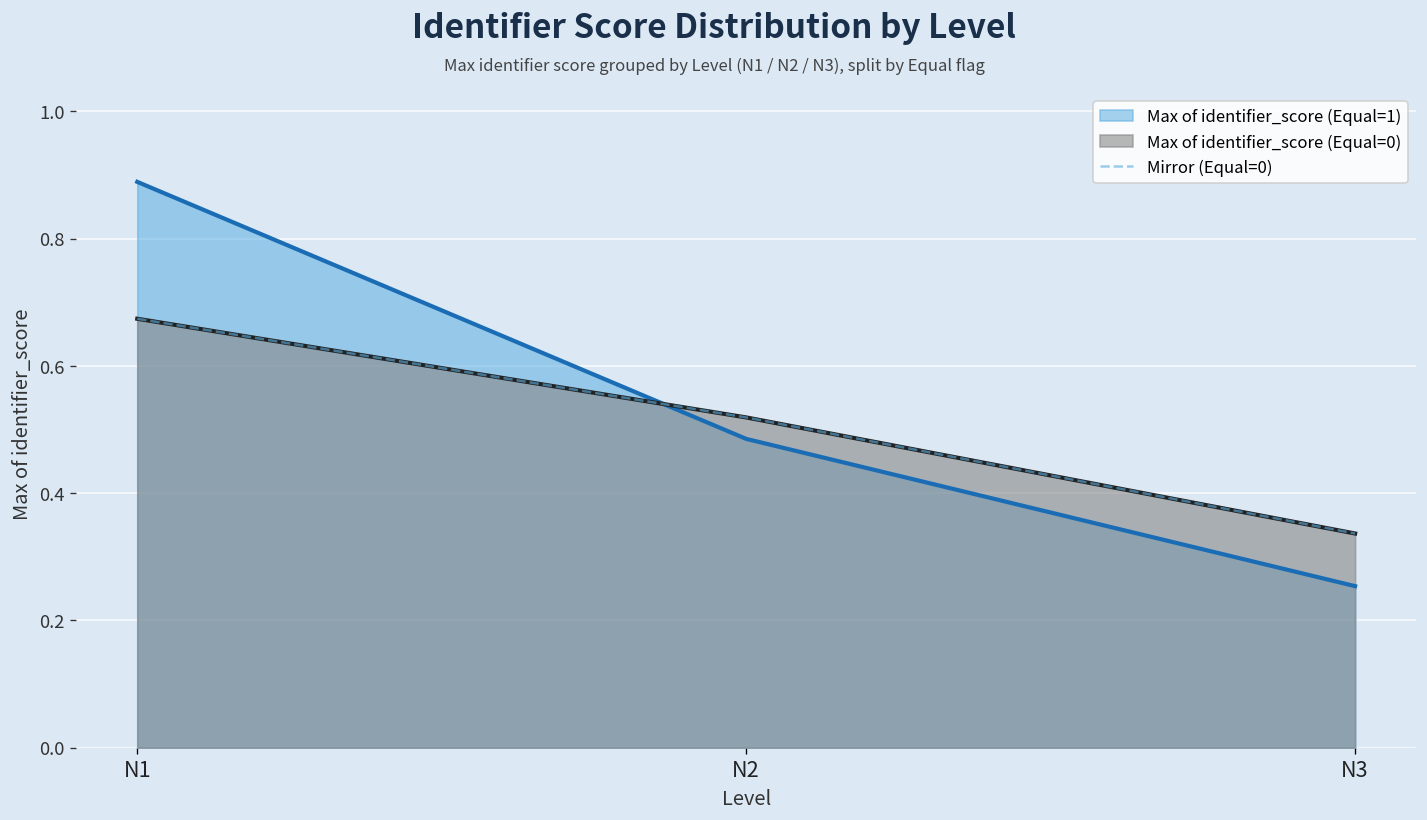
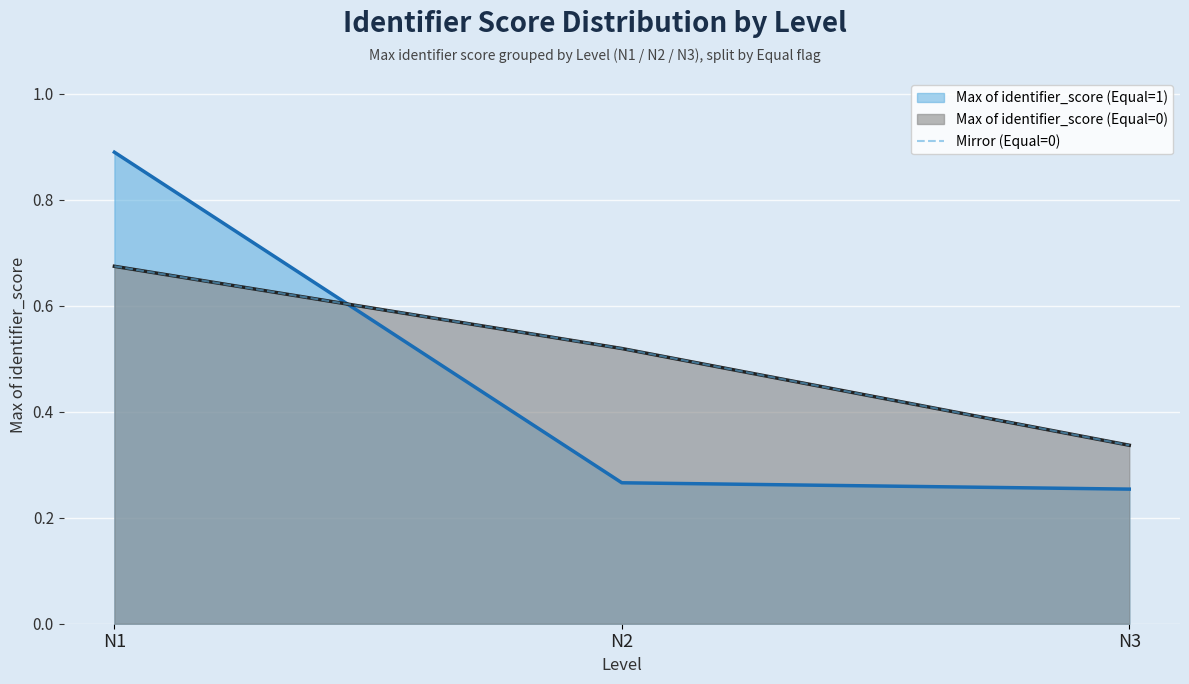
  {
    "Max of identifier_score (Equal=1)": {
      "N1": 0.89,
-     "N2": 0.49,
+     "N2": 0.27,
      "N3": 0.25
    },
    "Max of identifier_score (Equal=0)": {
      "N1": 0.67,
      "N2": 0.52,
      "N3": 0.34
    }
  }
